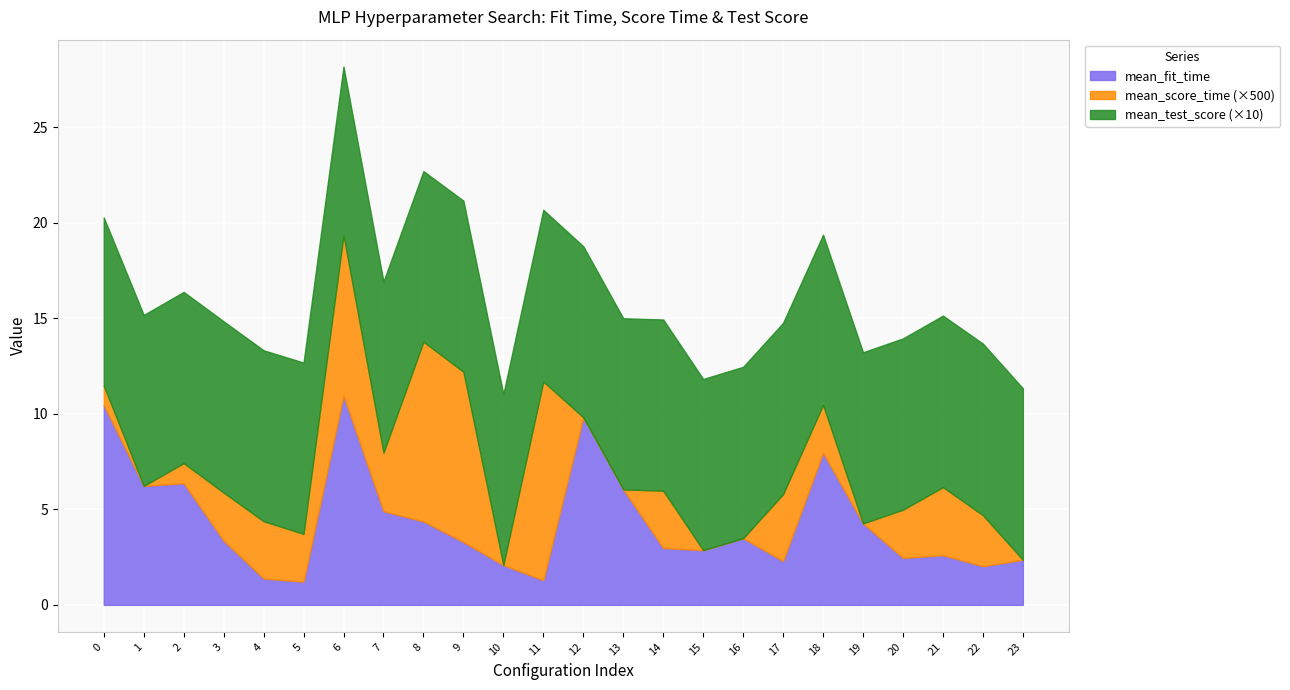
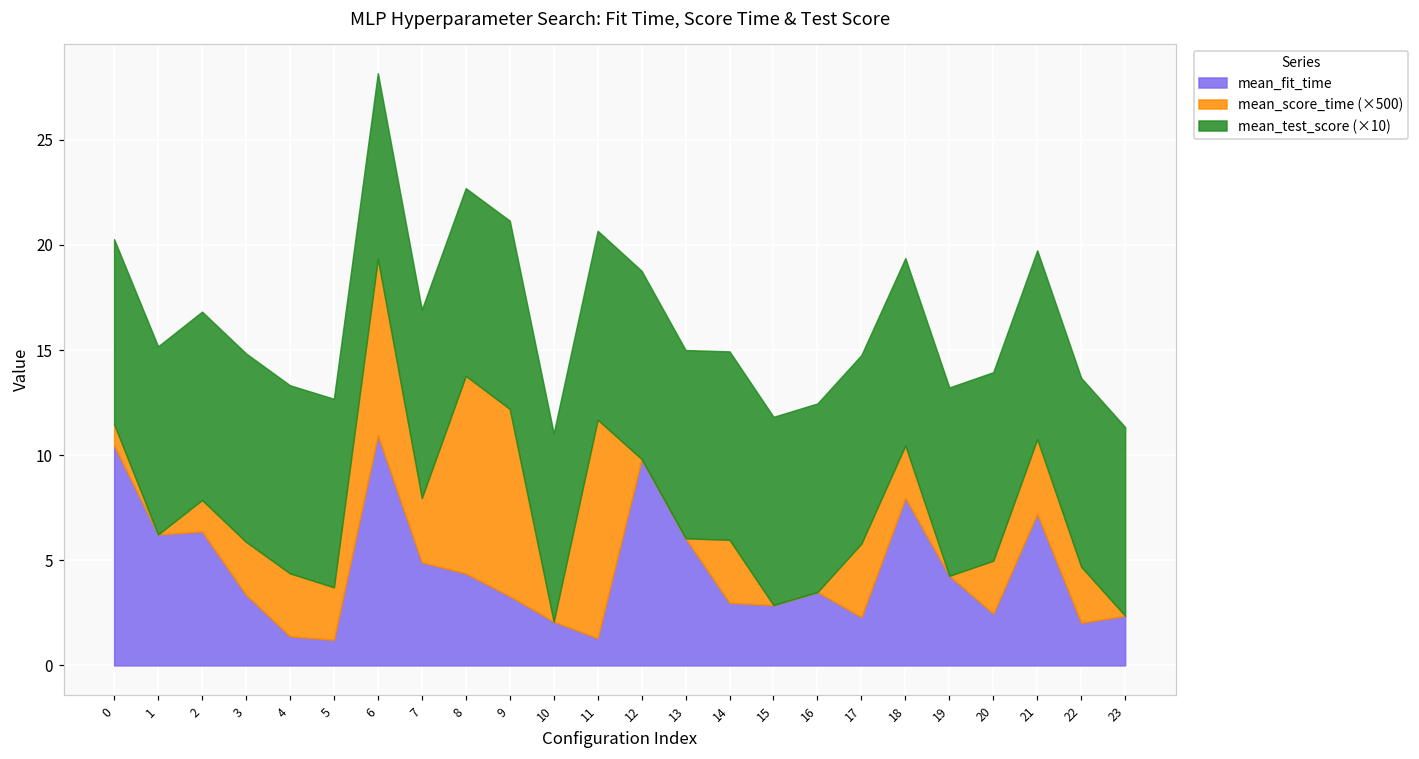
  {
    "mean_fit_time": {
      "0": 10.5,
      "2": 6.4,
      "3": 3.4,
      "4": 1.4,
      "5": 1.2,
      "6": 11.0,
      "7": 4.9,
      "8": 4.4,
      "9": 3.3,
      "11": 1.3,
      "14": 3.0,
      "17": 2.3,
      "18": 8.0,
      "20": 2.5,
-     "21": 2.6,
+     "21": 7.2,
      "22": 2.0
    },
    "mean_score_time (×500)": {
      "0": 1.0,
-     "2": 1.1,
+     "2": 1.5,
      "3": 2.5,
      "4": 3.0,
      "5": 2.5,
      "6": 8.4,
      "7": 3.1,
      "8": 9.4,
      "9": 8.9,
      "11": 10.4,
      "14": 3.0,
      "17": 3.5,
      "18": 2.5,
      "20": 2.5,
      "21": 3.6,
      "22": 2.7
    },
    "mean_test_score (×10)": {
      "0": 8.8,
      "1": 8.9,
      "2": 9.0,
      "3": 9.0,
      "4": 8.9,
      "5": 9.0,
      "6": 8.8,
      "7": 9.0,
      "8": 8.9,
      "9": 9.0,
      "10": 9.0,
      "11": 9.0,
      "12": 9.0,
      "13": 9.0,
      "14": 9.0,
      "15": 9.0,
      "16": 9.0,
      "17": 9.0,
      "18": 8.9,
      "19": 9.0,
      "20": 9.0,
      "21": 9.0,
      "22": 9.0,
      "23": 9.0
    }
  }
